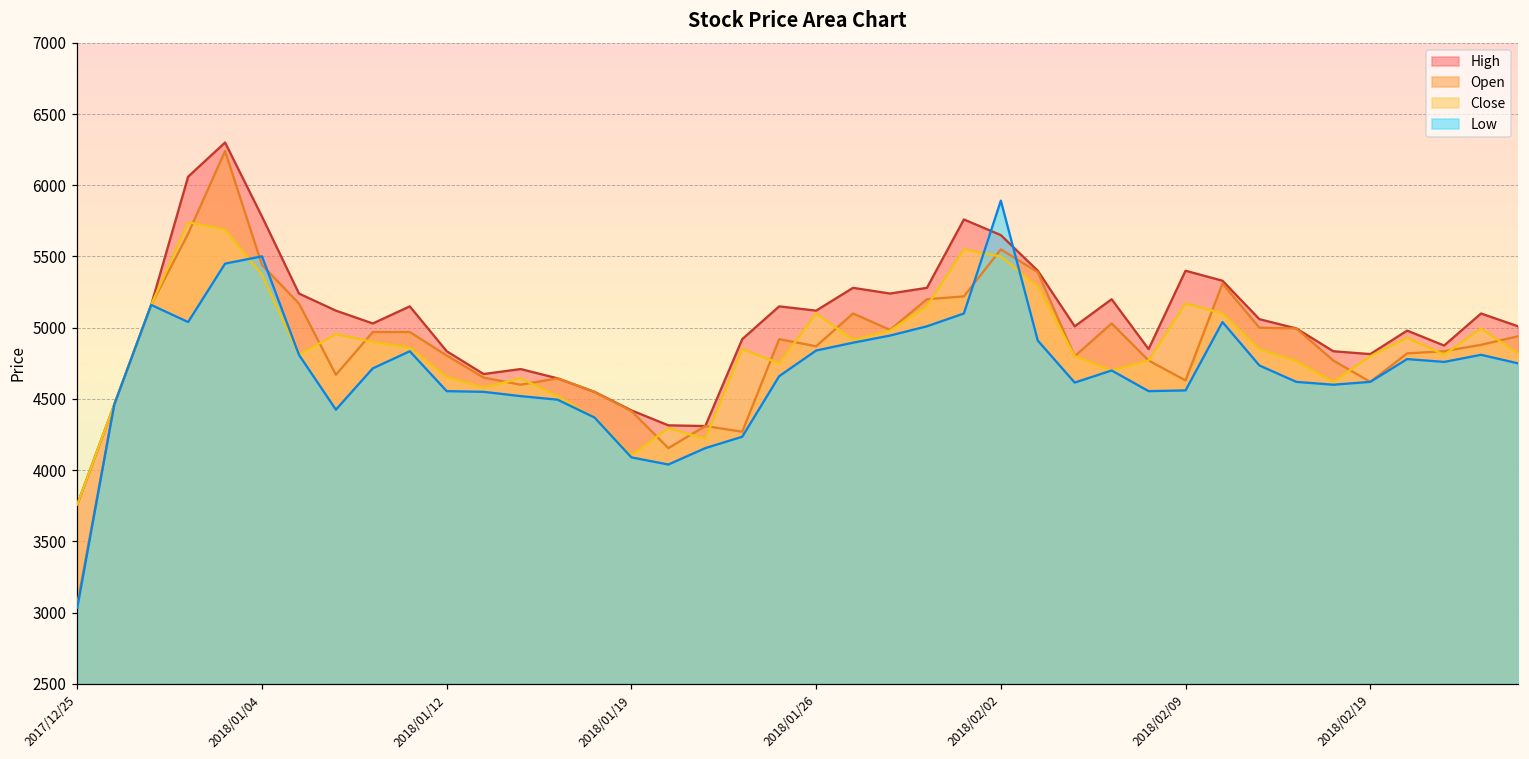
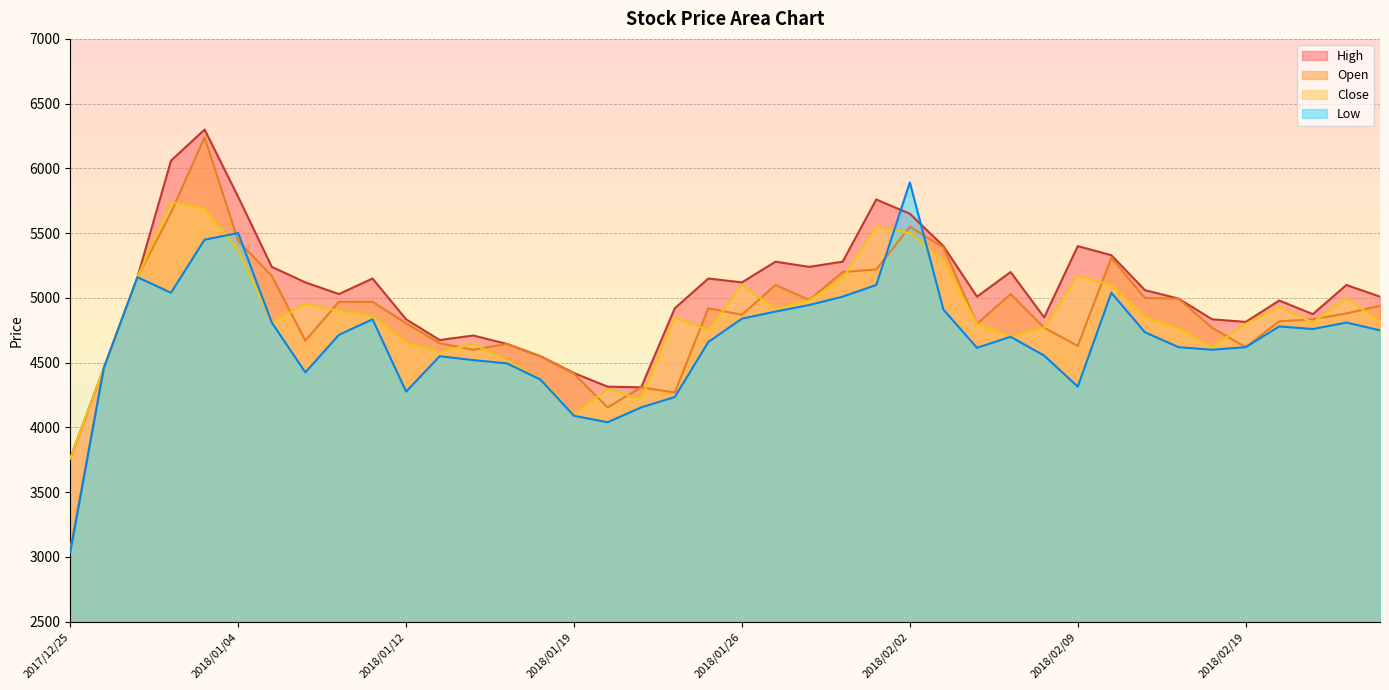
  {
    "Low": {
      "2017/12/25": 3040,
      "2018/01/04": 5500,
-     "2018/01/12": 4560,
+     "2018/01/12": 4280,
      "2018/01/26": 4840,
      "2018/02/02": 5890,
-     "2018/02/09": 4560
+     "2018/02/09": 4320
    }
  }
